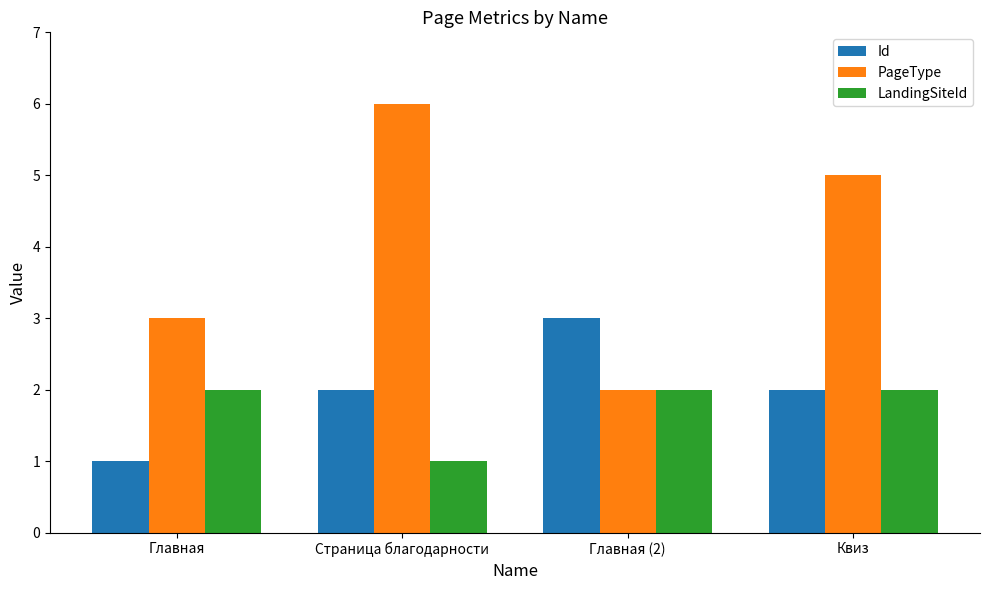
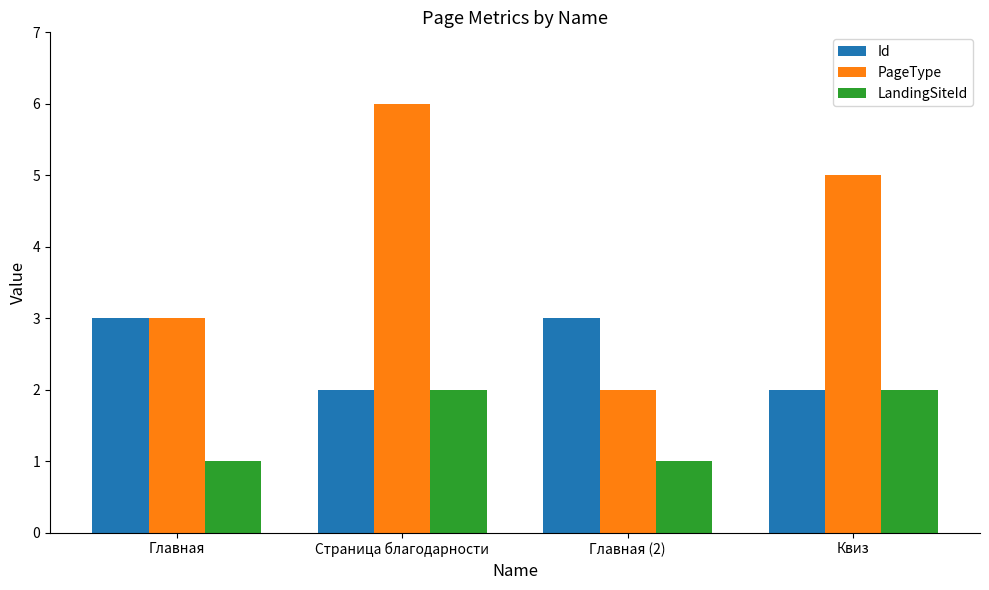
  {
    "Id": {
-     "Главная": 1,
+     "Главная": 3,
      "Страница благодарности": 2,
      "Главная (2)": 3,
      "Квиз": 2
    },
    "PageType": {
      "Главная": 3,
      "Страница благодарности": 6,
      "Главная (2)": 2,
      "Квиз": 5
    },
    "LandingSiteId": {
-     "Главная": 2,
-     "Страница благодарности": 1,
-     "Главная (2)": 2,
+     "Главная": 1,
+     "Страница благодарности": 2,
+     "Главная (2)": 1,
      "Квиз": 2
    }
  }
